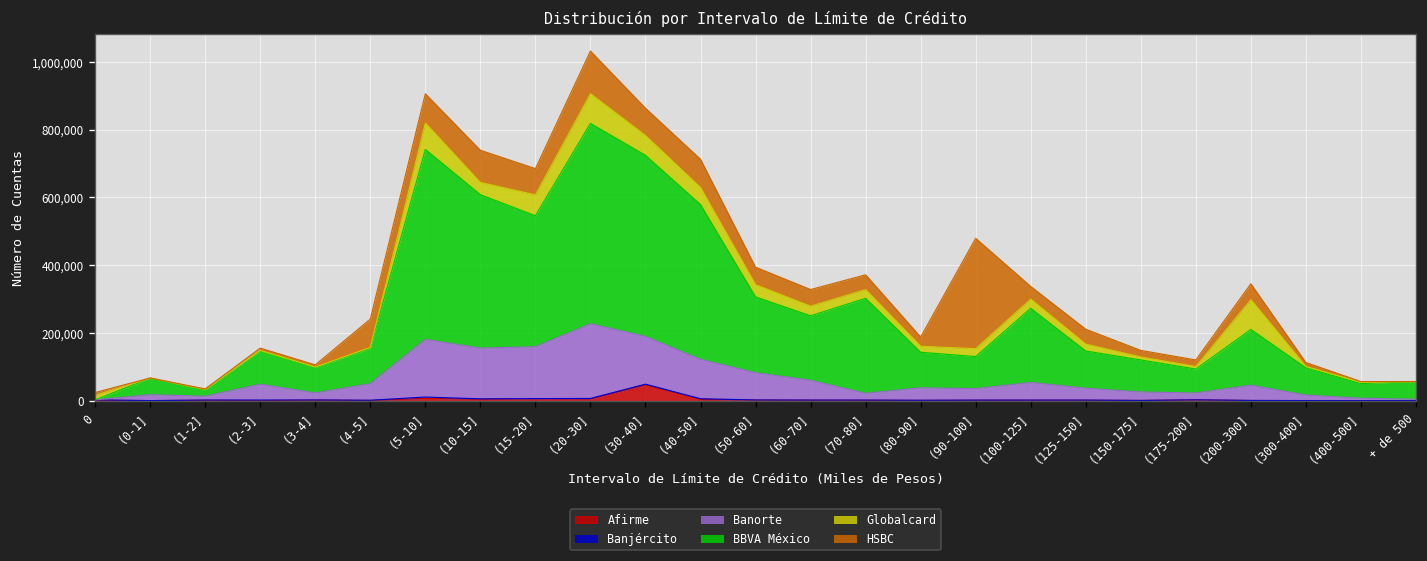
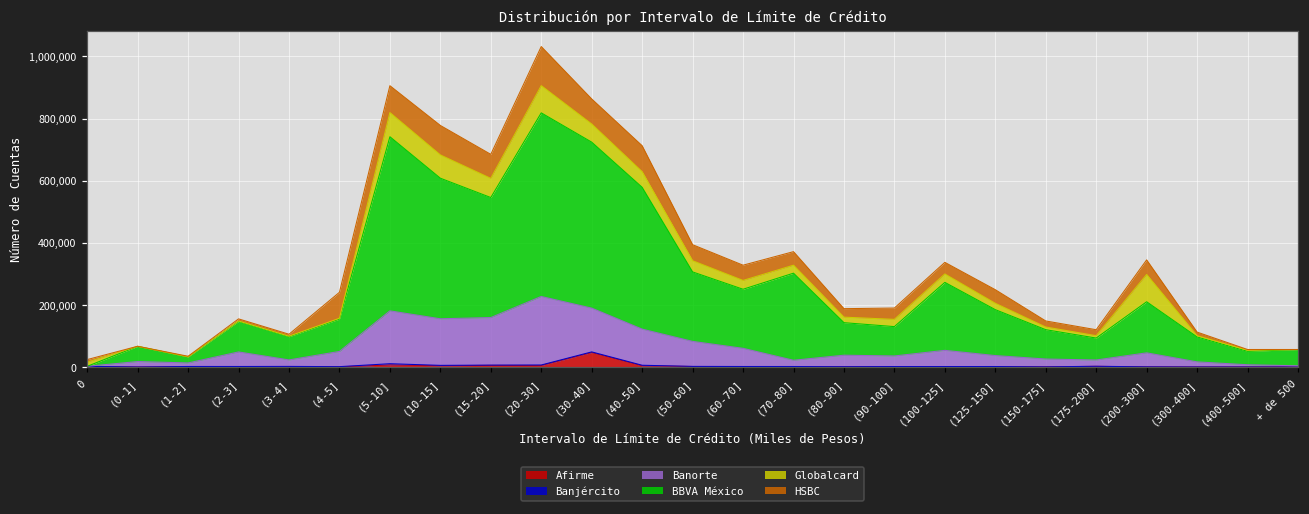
  {
    "Banorte": {
      "(0-1]": "20,000",
      "(1-2]": "10,000",
      "(2-3]": "50,000",
      "(3-4]": "20,000",
      "(4-5]": "50,000",
      "(5-10]": "170,000",
      "(10-15]": "150,000",
      "(15-20]": "150,000",
      "(20-30]": "220,000",
      "(30-40]": "140,000",
      "(40-50]": "120,000",
      "(50-60]": "80,000",
      "(60-70]": "60,000",
      "(70-80]": "20,000",
      "(80-90]": "40,000",
      "(90-100]": "30,000",
      "(100-125]": "50,000",
      "(125-150]": "40,000",
      "(150-175]": "30,000",
      "(175-200]": "20,000",
      "(200-300]": "50,000",
      "(300-400]": "20,000"
    },
    "BBVA México": {
      "(5-10]": "560,000",
      "(10-15]": "450,000",
      "(15-20]": "390,000",
      "(20-30]": "590,000",
      "(30-40]": "530,000",
      "(40-50]": "460,000",
      "(50-60]": "220,000",
      "(60-70]": "190,000",
      "(70-80]": "280,000",
      "(80-90]": "100,000",
      "(90-100]": "90,000",
      "(100-125]": "220,000",
-     "(125-150]": "110,000",
+     "(125-150]": "150,000",
      "(200-300]": "160,000"
    },
    "Globalcard": {
      "(5-10]": "80,000",
-     "(10-15]": "40,000",
+     "(10-15]": "70,000",
      "(15-20]": "60,000",
      "(20-30]": "90,000",
      "(30-40]": "60,000",
      "(40-50]": "50,000",
      "(50-60]": "40,000",
      "(60-70]": "30,000",
      "(70-80]": "30,000",
      "(80-90]": "20,000",
      "(90-100]": "20,000",
      "(100-125]": "30,000",
      "(125-150]": "20,000",
      "(200-300]": "90,000"
    },
    "HSBC": {
      "(4-5]": "80,000",
      "(5-10]": "90,000",
      "(10-15]": "90,000",
      "(15-20]": "80,000",
      "(20-30]": "130,000",
      "(30-40]": "80,000",
      "(40-50]": "80,000",
      "(50-60]": "50,000",
      "(60-70]": "50,000",
      "(70-80]": "40,000",
      "(80-90]": "30,000",
-     "(90-100]": "330,000",
+     "(90-100]": "40,000",
      "(100-125]": "40,000",
      "(125-150]": "40,000",
      "(150-175]": "20,000",
      "(175-200]": "20,000",
      "(200-300]": "50,000",
      "(300-400]": "10,000"
    }
  }
